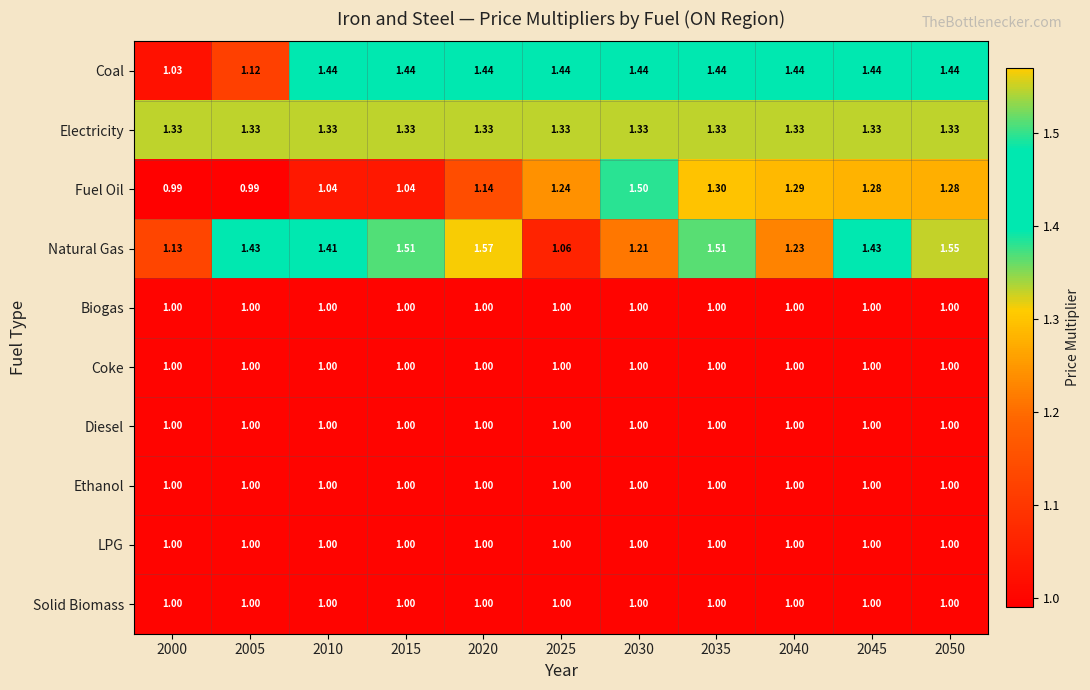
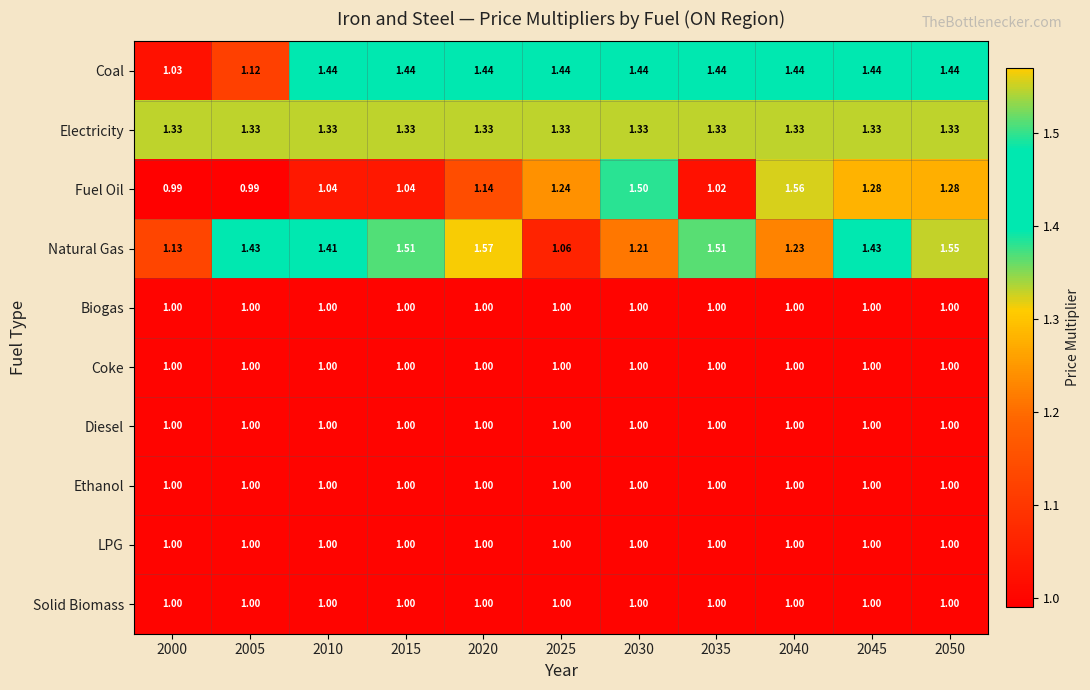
  {
    "Coal": {
      "2000": 1.03,
      "2005": 1.12,
      "2010": 1.44,
      "2015": 1.44,
      "2020": 1.44,
      "2025": 1.44,
      "2030": 1.44,
      "2035": 1.44,
      "2040": 1.44,
      "2045": 1.44,
      "2050": 1.44
    },
    "Electricity": {
      "2000": 1.33,
      "2005": 1.33,
      "2010": 1.33,
      "2015": 1.33,
      "2020": 1.33,
      "2025": 1.33,
      "2030": 1.33,
      "2035": 1.33,
      "2040": 1.33,
      "2045": 1.33,
      "2050": 1.33
    },
    "Fuel Oil": {
      "2000": 0.99,
      "2005": 0.99,
      "2010": 1.04,
      "2015": 1.04,
      "2020": 1.14,
      "2025": 1.24,
      "2030": 1.50,
-     "2035": 1.30,
-     "2040": 1.29,
+     "2035": 1.02,
+     "2040": 1.56,
      "2045": 1.28,
      "2050": 1.28
    },
    "Natural Gas": {
      "2000": 1.13,
      "2005": 1.43,
      "2010": 1.41,
      "2015": 1.51,
      "2020": 1.57,
      "2025": 1.06,
      "2030": 1.21,
      "2035": 1.51,
      "2040": 1.23,
      "2045": 1.43,
      "2050": 1.55
    },
    "Biogas": {
      "2000": 1.00,
      "2005": 1.00,
      "2010": 1.00,
      "2015": 1.00,
      "2020": 1.00,
      "2025": 1.00,
      "2030": 1.00,
      "2035": 1.00,
      "2040": 1.00,
      "2045": 1.00,
      "2050": 1.00
    },
    "Coke": {
      "2000": 1.00,
      "2005": 1.00,
      "2010": 1.00,
      "2015": 1.00,
      "2020": 1.00,
      "2025": 1.00,
      "2030": 1.00,
      "2035": 1.00,
      "2040": 1.00,
      "2045": 1.00,
      "2050": 1.00
    },
    "Diesel": {
      "2000": 1.00,
      "2005": 1.00,
      "2010": 1.00,
      "2015": 1.00,
      "2020": 1.00,
      "2025": 1.00,
      "2030": 1.00,
      "2035": 1.00,
      "2040": 1.00,
      "2045": 1.00,
      "2050": 1.00
    },
    "Ethanol": {
      "2000": 1.00,
      "2005": 1.00,
      "2010": 1.00,
      "2015": 1.00,
      "2020": 1.00,
      "2025": 1.00,
      "2030": 1.00,
      "2035": 1.00,
      "2040": 1.00,
      "2045": 1.00,
      "2050": 1.00
    },
    "LPG": {
      "2000": 1.00,
      "2005": 1.00,
      "2010": 1.00,
      "2015": 1.00,
      "2020": 1.00,
      "2025": 1.00,
      "2030": 1.00,
      "2035": 1.00,
      "2040": 1.00,
      "2045": 1.00,
      "2050": 1.00
    },
    "Solid Biomass": {
      "2000": 1.00,
      "2005": 1.00,
      "2010": 1.00,
      "2015": 1.00,
      "2020": 1.00,
      "2025": 1.00,
      "2030": 1.00,
      "2035": 1.00,
      "2040": 1.00,
      "2045": 1.00,
      "2050": 1.00
    }
  }
